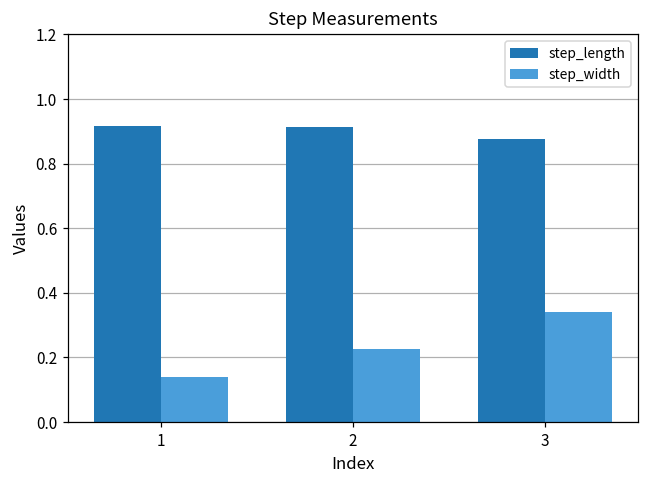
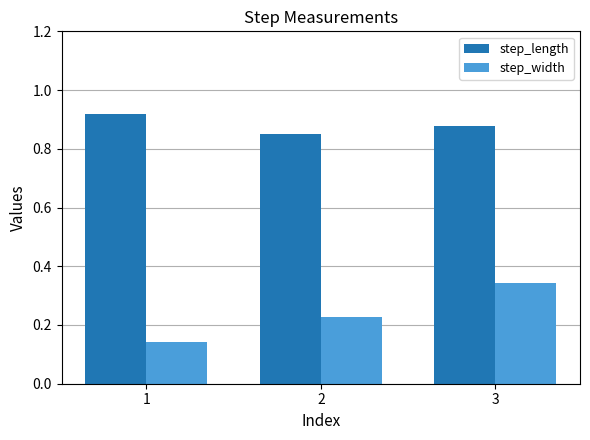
  {
    "step_length": {
      "1": 0.92,
-     "2": 0.91,
+     "2": 0.85,
      "3": 0.88
    },
    "step_width": {
      "1": 0.14,
      "2": 0.23,
      "3": 0.34
    }
  }
